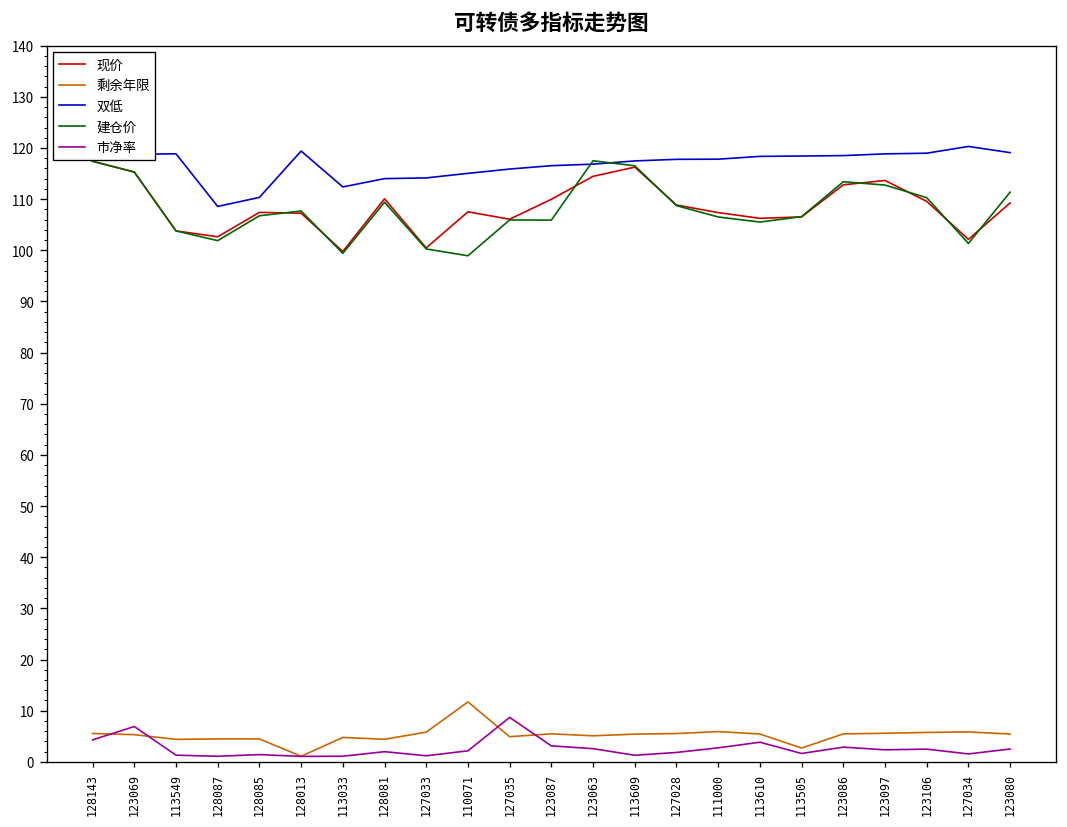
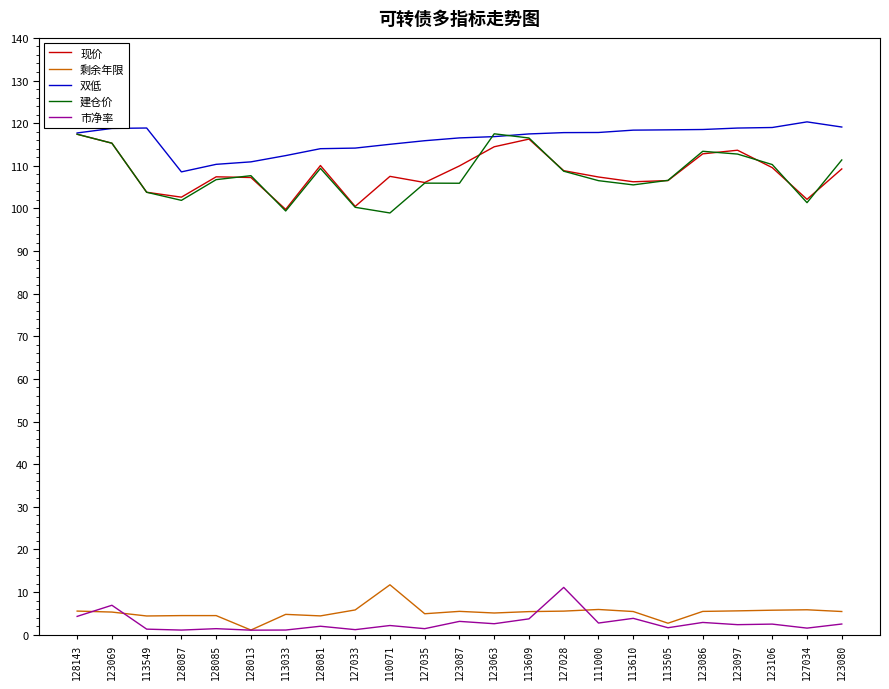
  {
    "现价": {
      "128087": 103,
      "128085": 107,
      "128081": 110,
      "110071": 108,
      "123087": 110,
      "123063": 114,
      "111000": 107,
      "113610": 106,
      "123097": 114,
      "123106": 110,
      "127034": 102,
      "123080": 109
    },
    "剩余年限": {
      "128143": 6,
      "123069": 5,
      "113549": 4,
      "128087": 4,
      "128085": 4,
      "113033": 5,
      "128081": 4,
      "127033": 6,
      "110071": 12,
      "127035": 5,
      "123087": 5,
      "123063": 5,
      "113609": 5,
      "127028": 6,
      "111000": 6,
      "113610": 5,
      "113505": 3,
      "123086": 5,
      "123097": 6,
      "123106": 6,
      "127034": 6,
      "123080": 5
    },
    "双低": {
      "123069": 119,
      "113549": 119,
      "128087": 109,
      "128085": 110,
-     "128013": 119,
+     "128013": 111,
      "113033": 112,
      "128081": 114,
      "127033": 114,
      "110071": 115,
      "127035": 116,
      "123087": 117,
      "123063": 117,
      "113609": 117,
      "127028": 118,
      "111000": 118,
      "113610": 118,
      "113505": 118,
      "123086": 119,
      "123097": 119,
      "123106": 119,
      "127034": 120,
      "123080": 119
    },
    "建仓价": {
      "128087": 102,
      "128085": 107,
      "128081": 109,
      "110071": 99,
      "123087": 106,
      "123063": 118,
      "111000": 107,
      "113610": 106,
      "123097": 113,
      "123106": 110,
      "127034": 101,
      "123080": 111
    },
    "市净率": {
      "128143": 4,
      "123069": 7,
      "113549": 1,
      "128087": 1,
      "128085": 1,
      "113033": 1,
      "128081": 2,
      "127033": 1,
      "110071": 2,
-     "127035": 9,
+     "127035": 1,
      "123087": 3,
      "123063": 3,
-     "113609": 1,
-     "127028": 2,
+     "113609": 4,
+     "127028": 11,
      "111000": 3,
      "113610": 4,
      "113505": 2,
      "123086": 3,
      "123097": 2,
      "123106": 2,
      "127034": 2,
      "123080": 3
    }
  }
